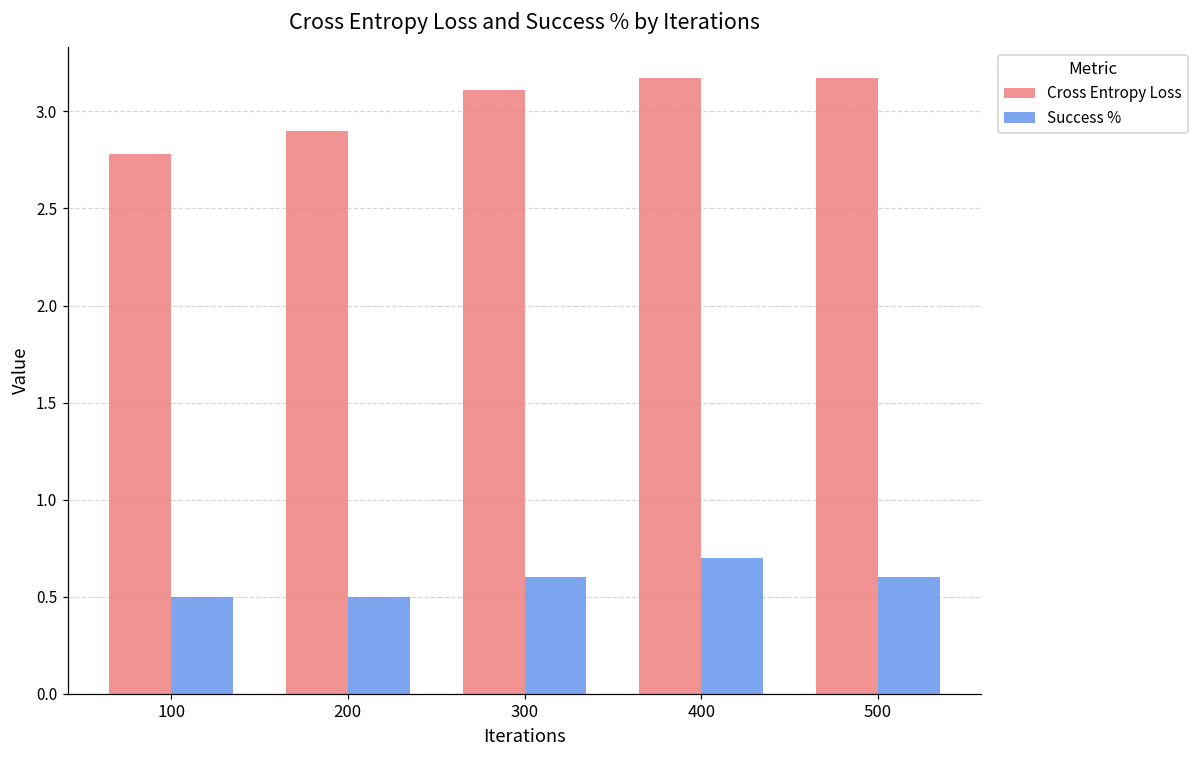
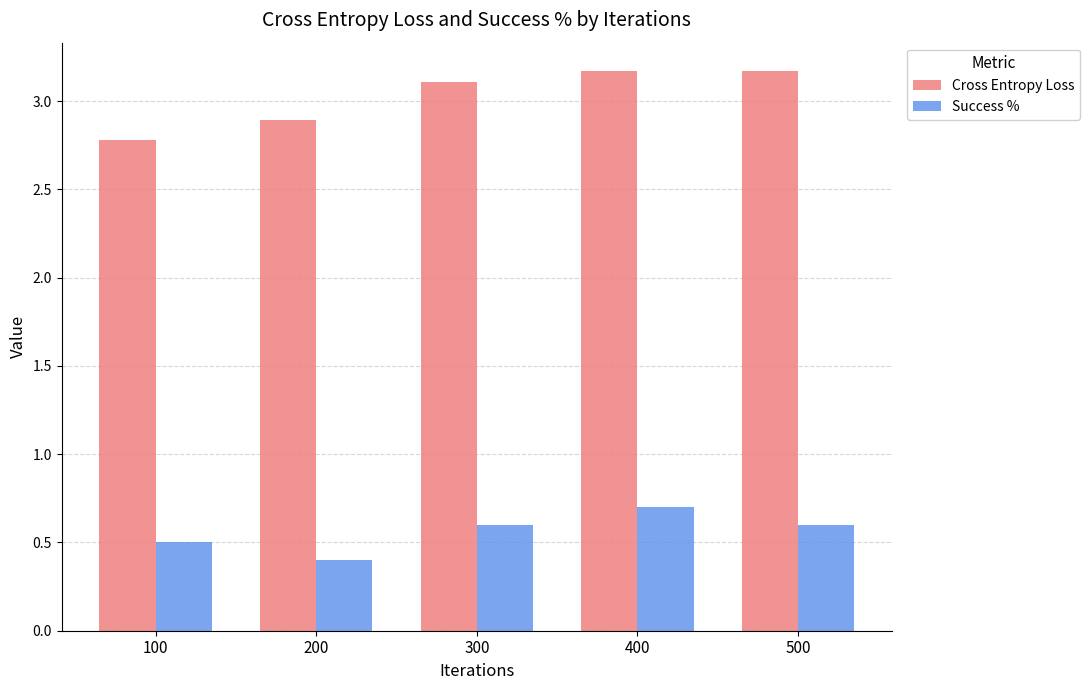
  {
    "Cross Entropy Loss": {
      "100": 2.78,
      "200": 2.9,
      "300": 3.1,
      "400": 3.17,
      "500": 3.17
    },
    "Success %": {
      "100": 0.5,
-     "200": 0.5,
+     "200": 0.4,
      "300": 0.6,
      "400": 0.7,
      "500": 0.6
    }
  }
